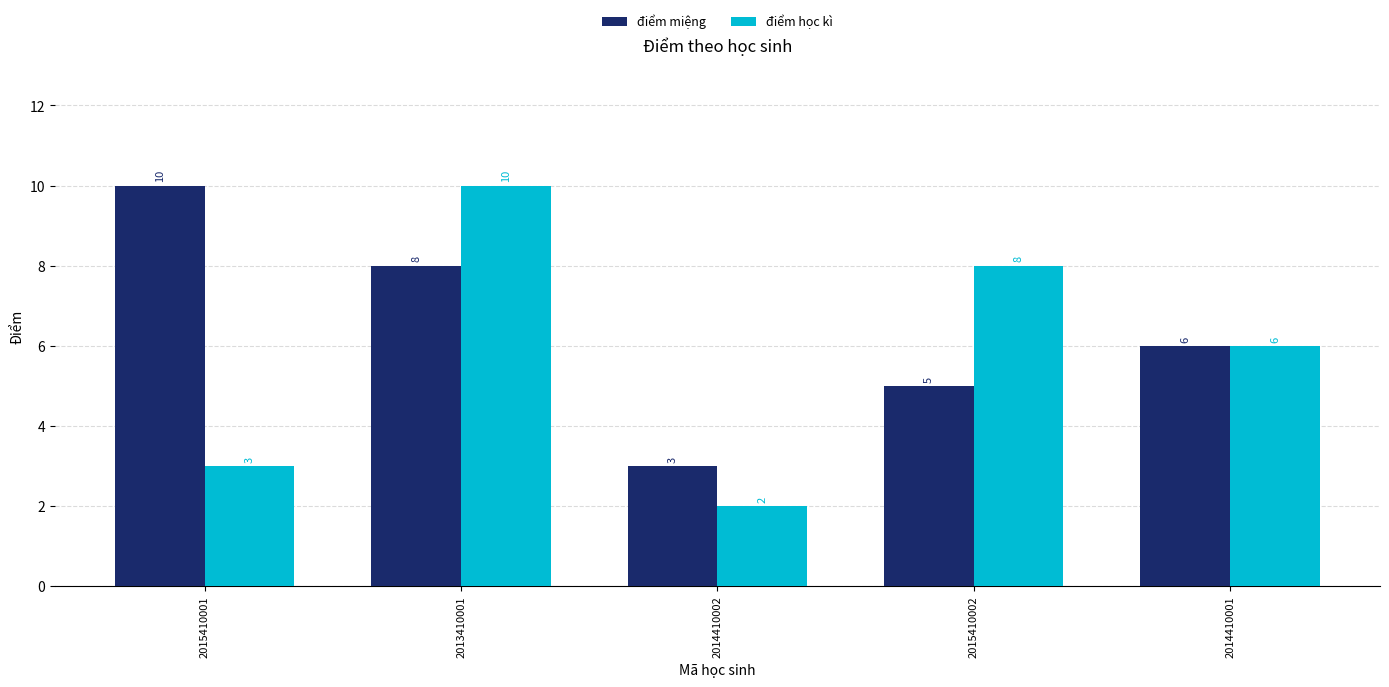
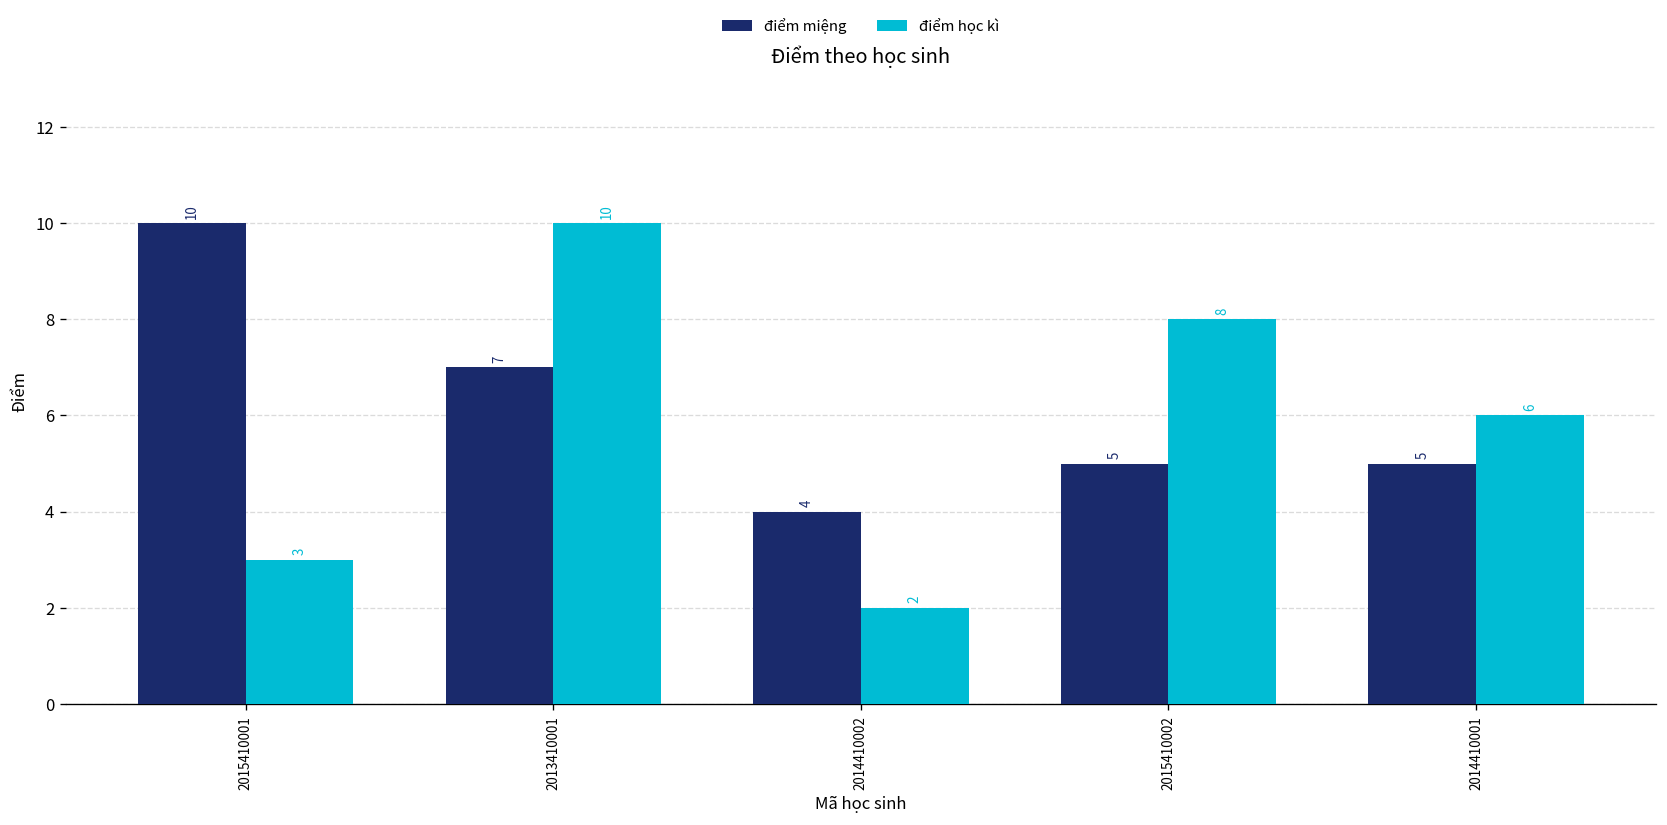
  {
    "điểm miệng": {
      "2015410001": 10,
-     "2013410001": 8,
-     "2014410002": 3,
+     "2013410001": 7,
+     "2014410002": 4,
      "2015410002": 5,
-     "2014410001": 6
+     "2014410001": 5
    },
    "điểm học kì": {
      "2015410001": 3,
      "2013410001": 10,
      "2014410002": 2,
      "2015410002": 8,
      "2014410001": 6
    }
  }
